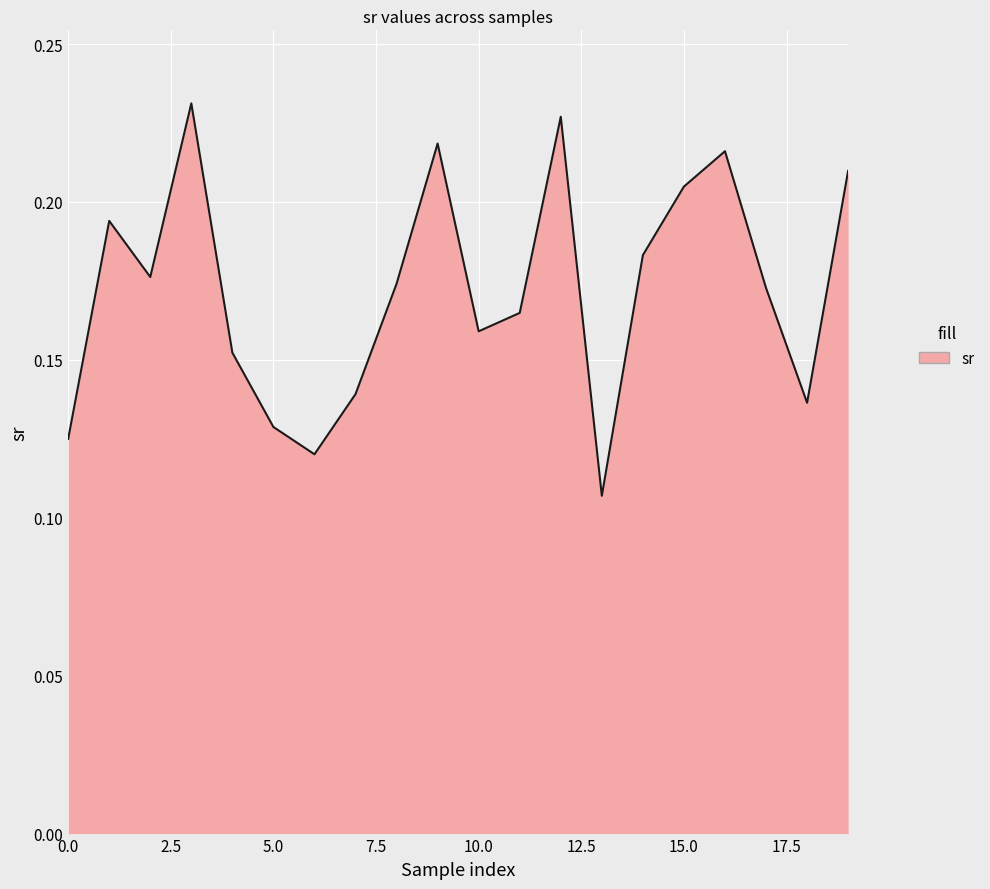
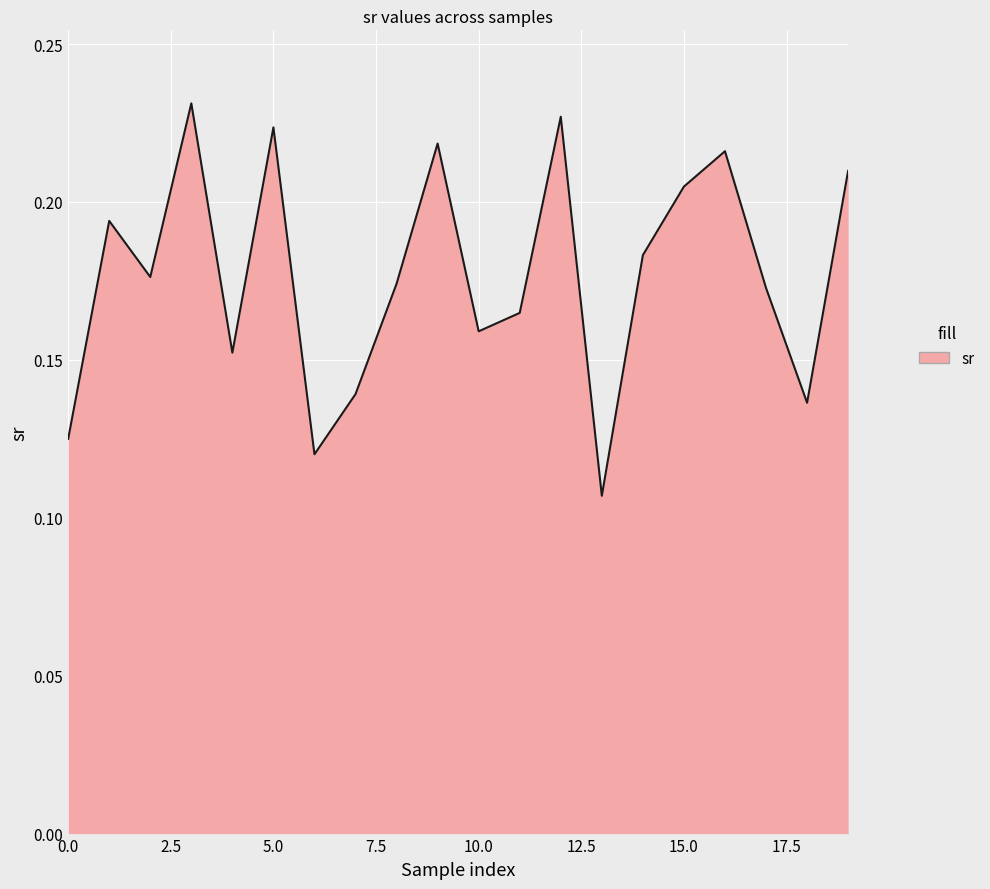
  {
    "0.0": 0.125,
-   "5.0": 0.129,
+   "5.0": 0.224,
    "10.0": 0.159,
    "15.0": 0.205
  }
